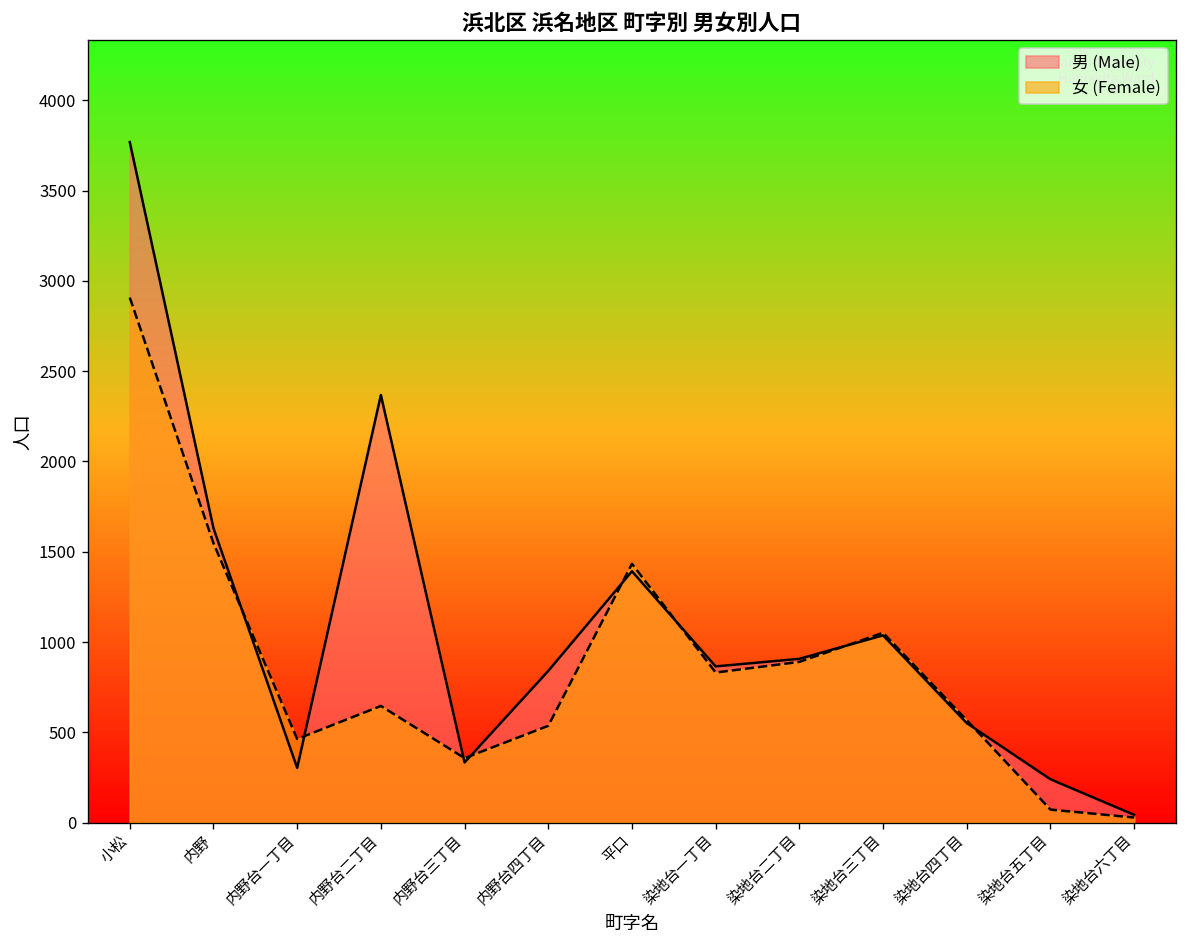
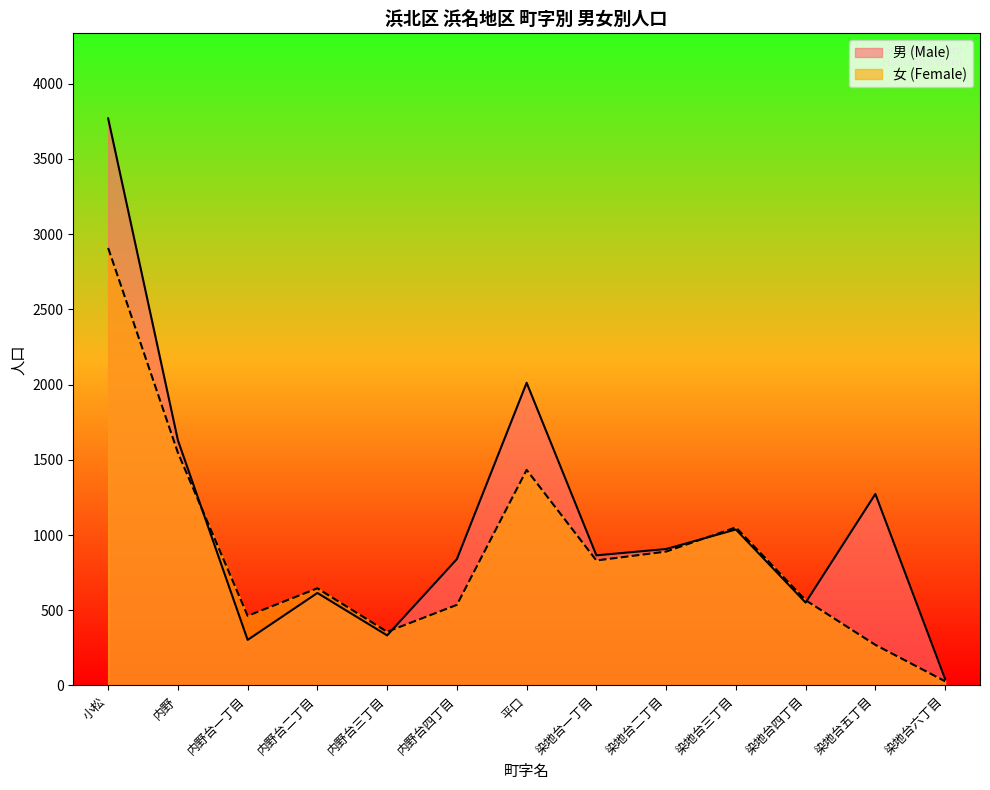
  {
    "男 (Male)": {
      "小松": 3770,
      "内野": 1630,
      "内野台一丁目": 300,
-     "内野台二丁目": 2370,
+     "内野台二丁目": 620,
      "内野台三丁目": 330,
      "内野台四丁目": 840,
-     "平口": 1390,
+     "平口": 2010,
      "染地台一丁目": 870,
      "染地台二丁目": 910,
-     "染地台五丁目": 240
+     "染地台五丁目": 1270
    },
    "女 (Female)": {
      "小松": 2910,
      "内野": 1550,
      "内野台一丁目": 460,
      "内野台二丁目": 650,
      "内野台三丁目": 360,
      "内野台四丁目": 540,
      "平口": 1430,
      "染地台一丁目": 830,
      "染地台二丁目": 890,
-     "染地台五丁目": 70
+     "染地台五丁目": 270
    }
  }
